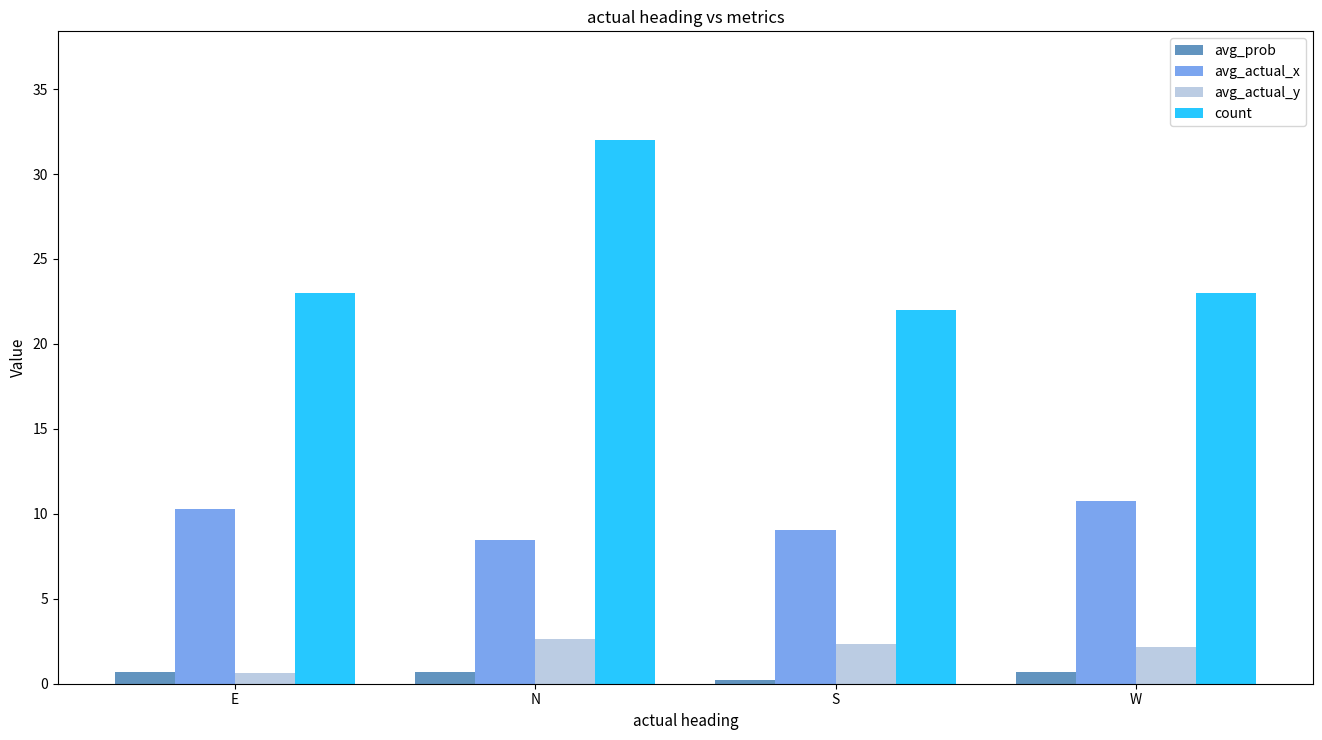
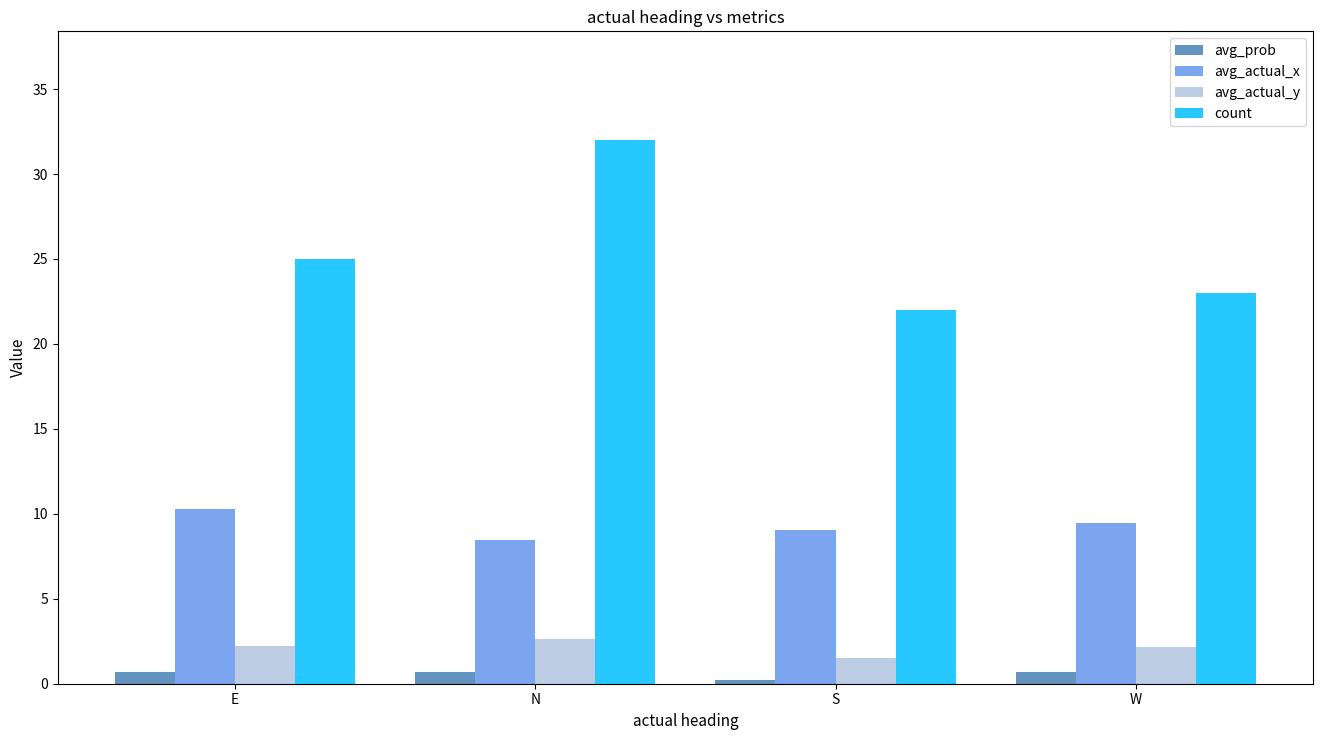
  {
    "avg_prob": {
      "E": 0.7,
      "N": 0.7,
      "S": 0.2,
      "W": 0.7
    },
    "avg_actual_x": {
      "E": 10.3,
      "N": 8.5,
      "S": 9.0,
-     "W": 10.7
+     "W": 9.5
    },
    "avg_actual_y": {
-     "E": 0.7,
+     "E": 2.2,
      "N": 2.6,
-     "S": 2.4,
+     "S": 1.5,
      "W": 2.2
    },
    "count": {
-     "E": 23,
+     "E": 25,
      "N": 32,
      "S": 22,
      "W": 23
    }
  }
